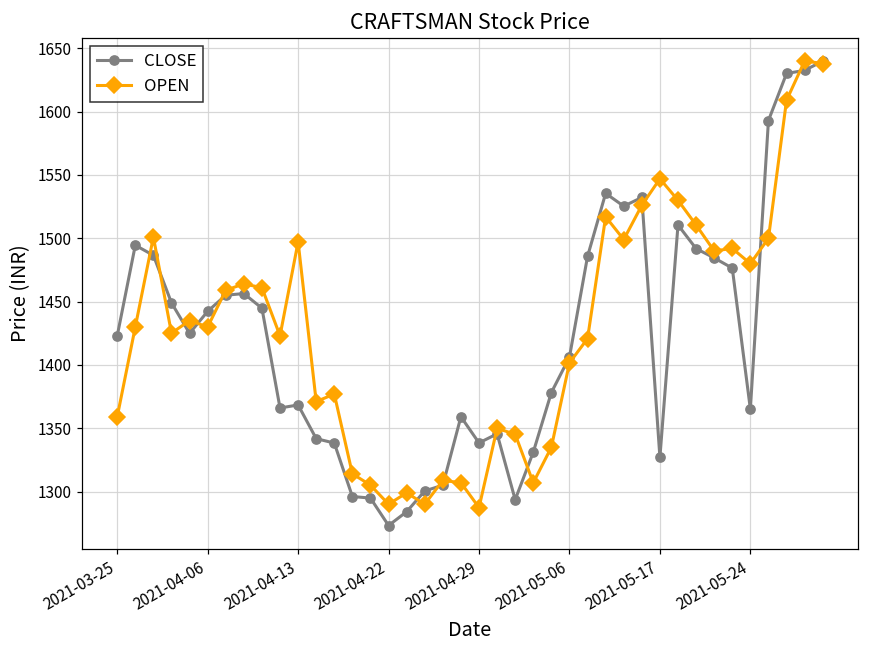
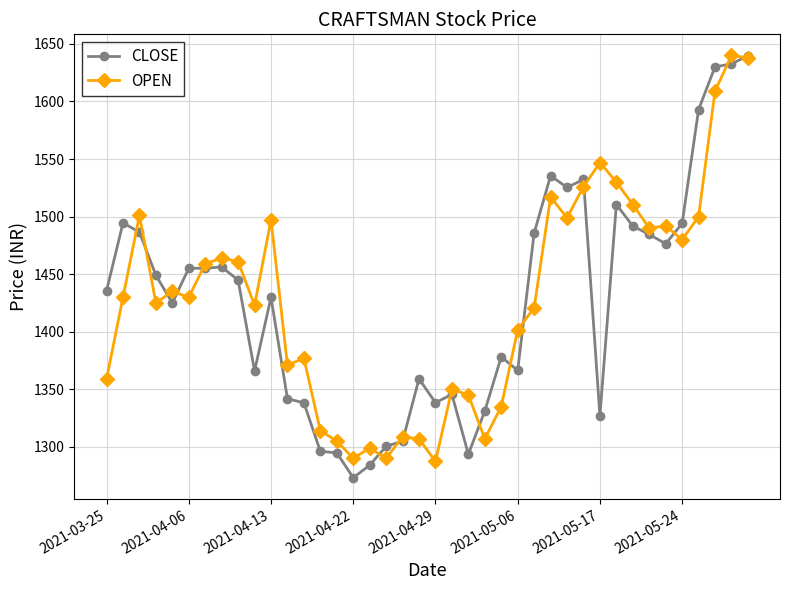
  {
    "CLOSE": {
-     "2021-03-25": 1423,
-     "2021-04-06": 1442,
-     "2021-04-13": 1368,
+     "2021-03-25": 1436,
+     "2021-04-06": 1455,
+     "2021-04-13": 1430,
      "2021-04-22": 1273,
      "2021-04-29": 1338,
-     "2021-05-06": 1406,
+     "2021-05-06": 1366,
      "2021-05-17": 1327,
-     "2021-05-24": 1365
+     "2021-05-24": 1494
    },
    "OPEN": {
      "2021-03-25": 1359,
      "2021-04-06": 1430,
      "2021-04-13": 1497,
      "2021-04-22": 1290,
      "2021-04-29": 1287,
      "2021-05-06": 1402,
      "2021-05-17": 1547,
      "2021-05-24": 1480
    }
  }
